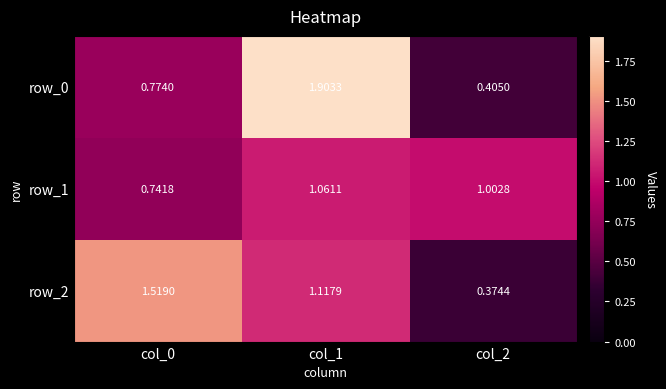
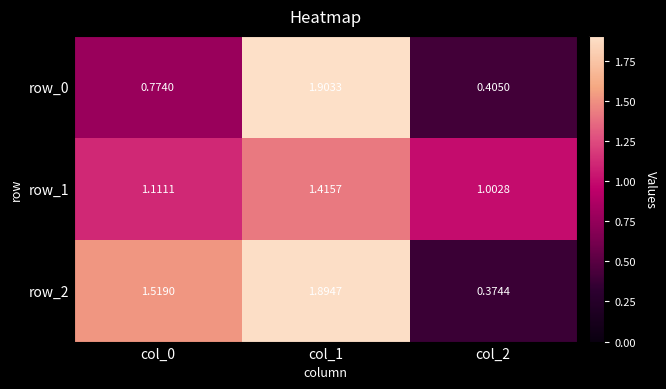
  {
    "row_0": {
      "col_0": 0.7740,
      "col_1": 1.9033,
      "col_2": 0.4050
    },
    "row_1": {
-     "col_0": 0.7418,
-     "col_1": 1.0611,
+     "col_0": 1.1111,
+     "col_1": 1.4157,
      "col_2": 1.0028
    },
    "row_2": {
      "col_0": 1.5190,
-     "col_1": 1.1179,
+     "col_1": 1.8947,
      "col_2": 0.3744
    }
  }
